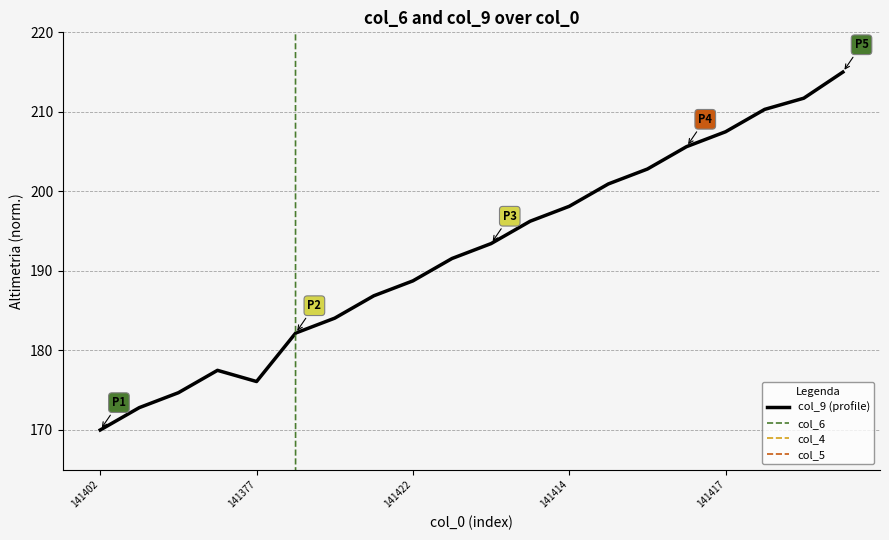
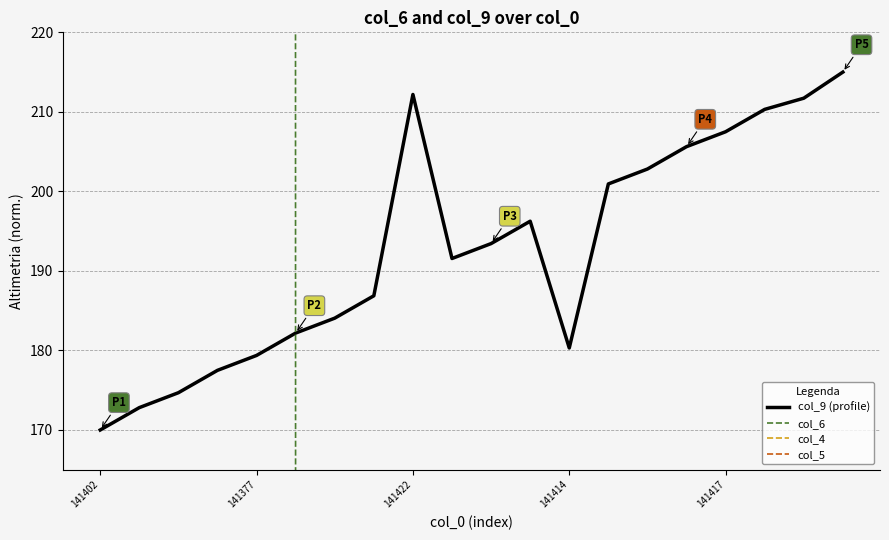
  {
    "col_9 (profile)": {
      "141402": 170,
-     "141377": 176,
-     "141422": 189,
-     "141414": 198,
+     "141377": 179,
+     "141422": 212,
+     "141414": 180,
      "141417": 208
    }
  }
